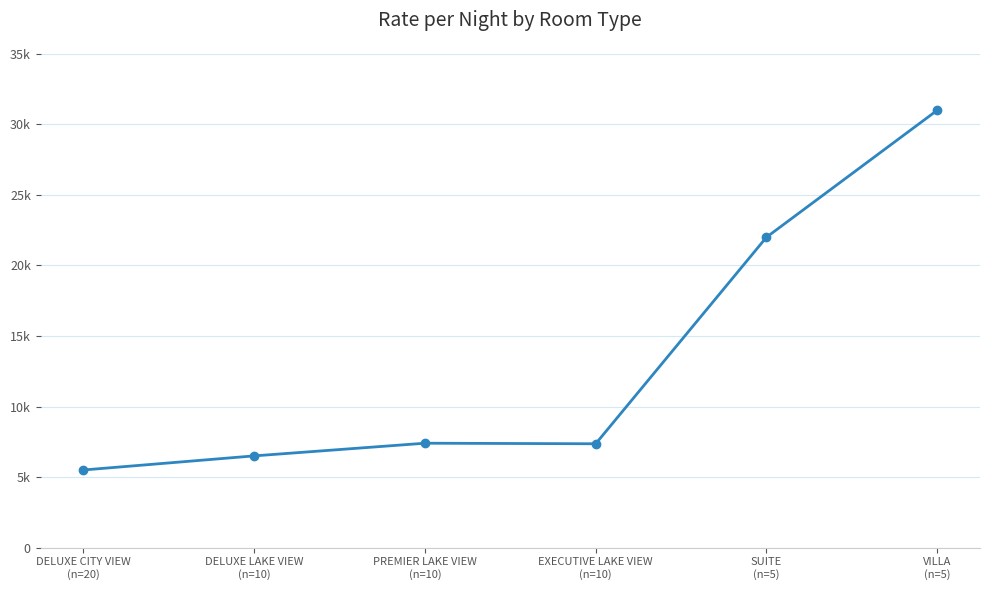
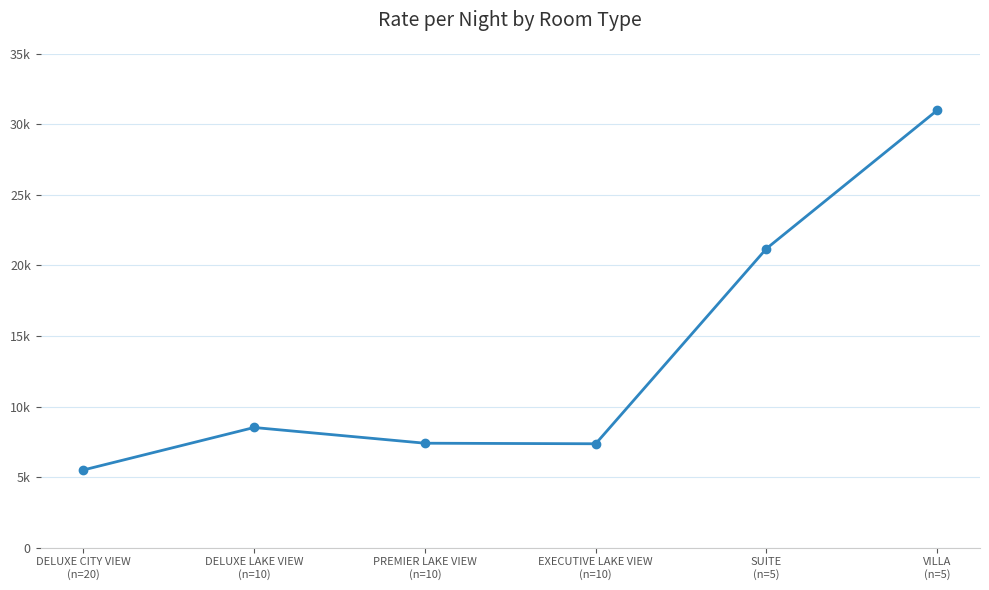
  {
    "DELUXE CITY VIEW (n=20)": 5500,
-   "DELUXE LAKE VIEW (n=10)": 6500,
+   "DELUXE LAKE VIEW (n=10)": 8500,
    "PREMIER LAKE VIEW (n=10)": 7400,
    "EXECUTIVE LAKE VIEW (n=10)": 7400,
-   "SUITE (n=5)": 22000,
+   "SUITE (n=5)": 21200,
    "VILLA (n=5)": 31000
  }
